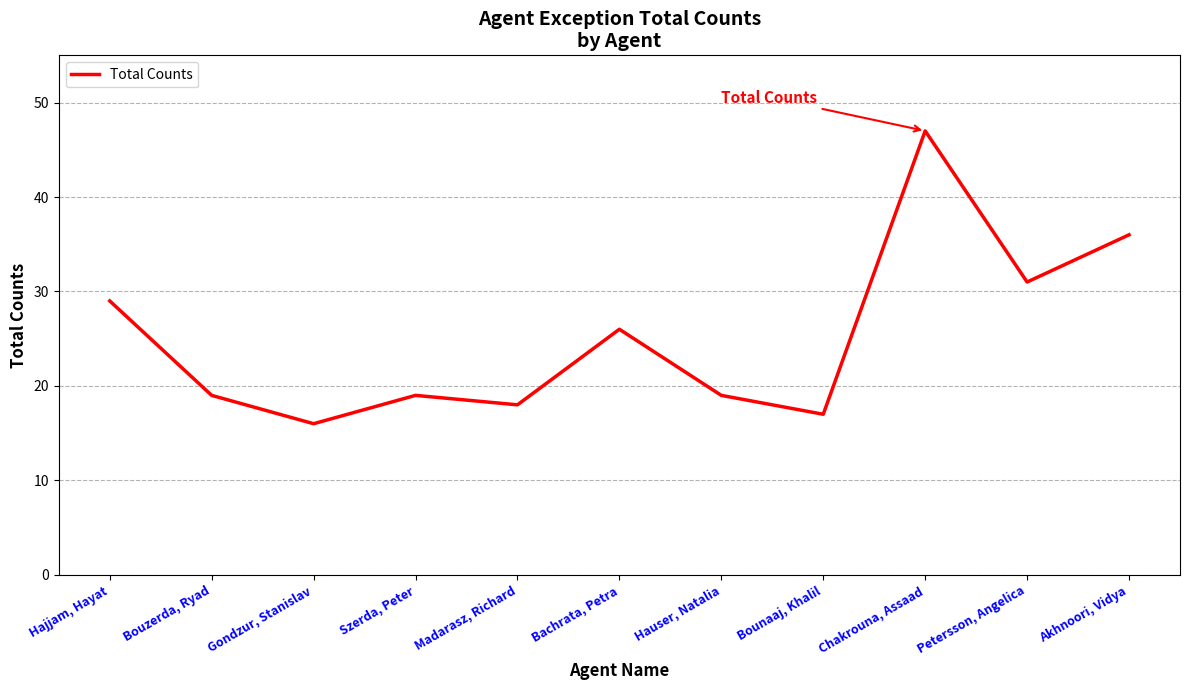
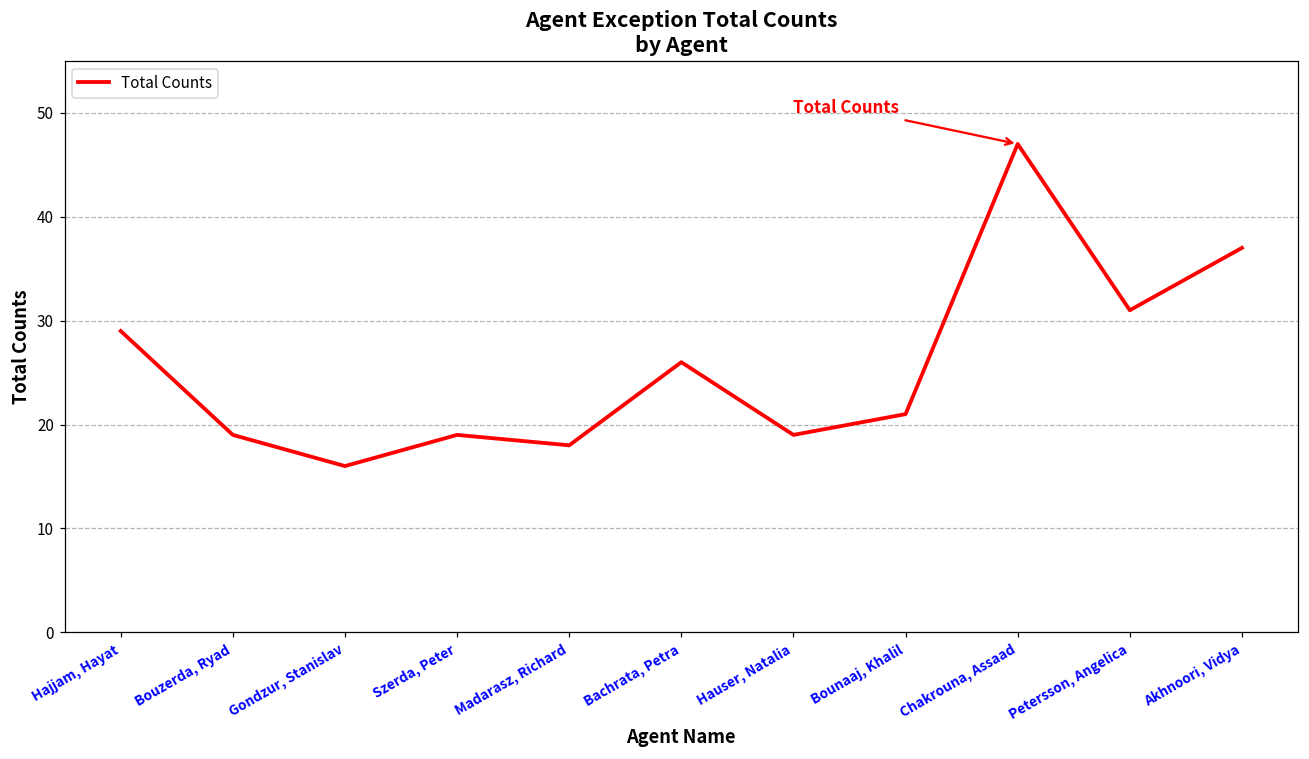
  {
    "Hajjam, Hayat": 29,
    "Bouzerda, Ryad": 19,
    "Gondzur, Stanislav": 16,
    "Szerda, Peter": 19,
    "Madarasz, Richard": 18,
    "Bachrata, Petra": 26,
    "Hauser, Natalia": 19,
-   "Bounaaj, Khalil": 17,
+   "Bounaaj, Khalil": 21,
    "Chakrouna, Assaad": 47,
    "Petersson, Angelica": 31,
-   "Akhnoori, Vidya": 36
+   "Akhnoori, Vidya": 37
  }
